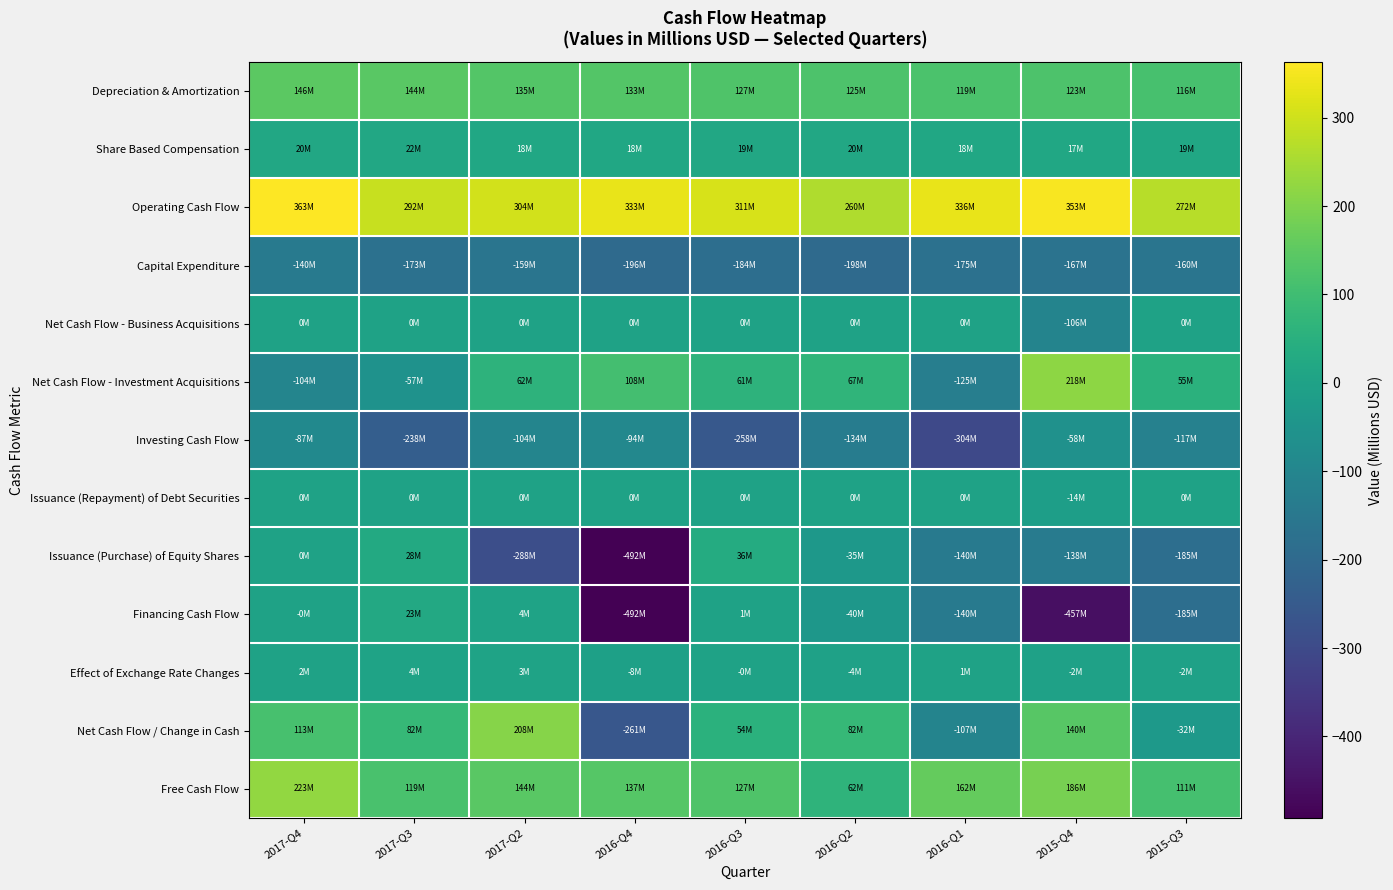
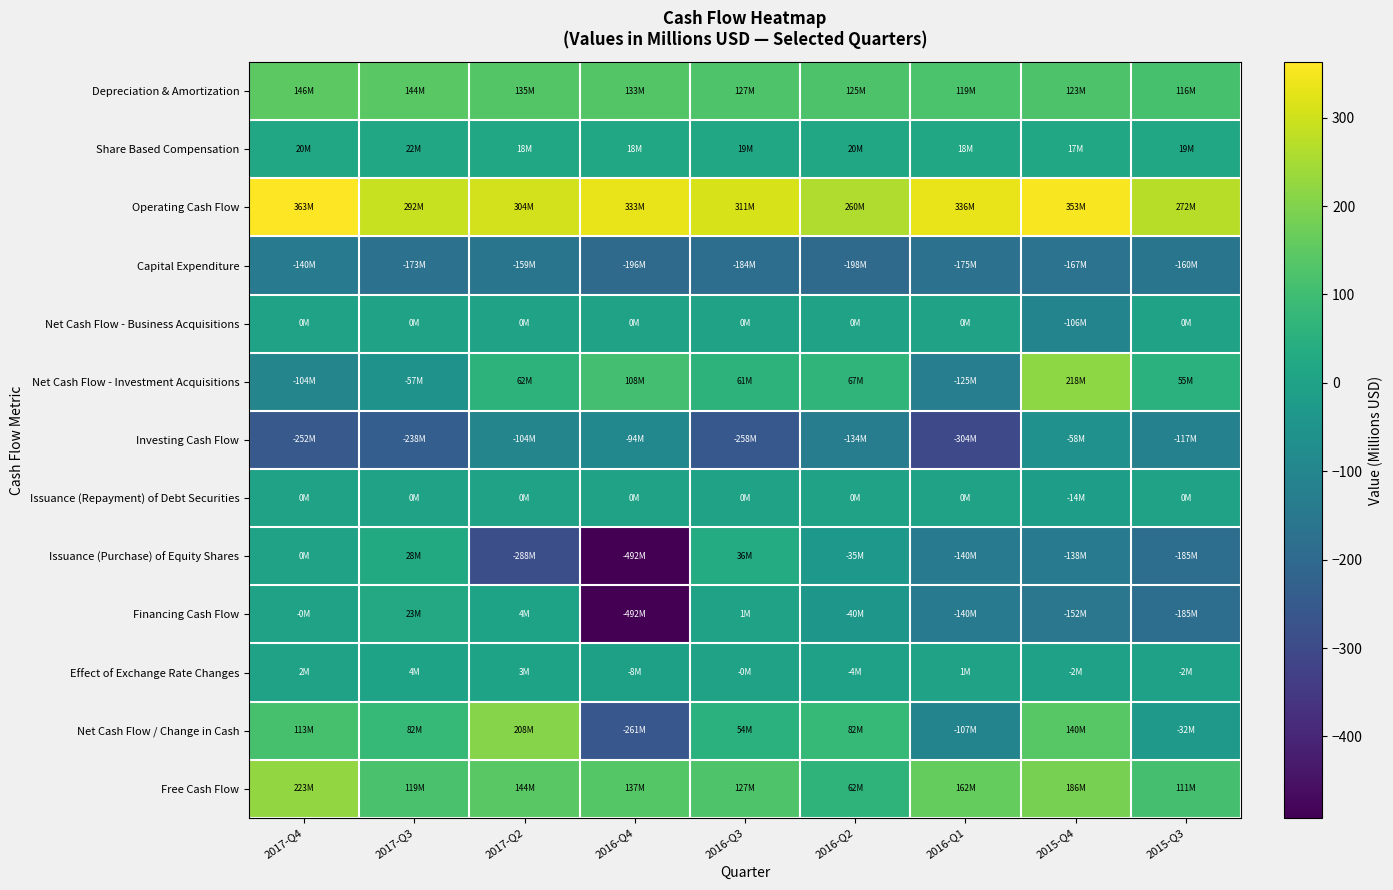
  {
    "Depreciation & Amortization": {
      "2017-Q4": "146M",
      "2017-Q3": "144M",
      "2017-Q2": "135M",
      "2016-Q4": "133M",
      "2016-Q3": "127M",
      "2016-Q2": "125M",
      "2016-Q1": "119M",
      "2015-Q4": "123M",
      "2015-Q3": "116M"
    },
    "Share Based Compensation": {
      "2017-Q4": "20M",
      "2017-Q3": "22M",
      "2017-Q2": "18M",
      "2016-Q4": "18M",
      "2016-Q3": "19M",
      "2016-Q2": "20M",
      "2016-Q1": "18M",
      "2015-Q4": "17M",
      "2015-Q3": "19M"
    },
    "Operating Cash Flow": {
      "2017-Q4": "363M",
      "2017-Q3": "292M",
      "2017-Q2": "304M",
      "2016-Q4": "333M",
      "2016-Q3": "311M",
      "2016-Q2": "260M",
      "2016-Q1": "336M",
      "2015-Q4": "353M",
      "2015-Q3": "272M"
    },
    "Capital Expenditure": {
      "2017-Q4": "-140M",
      "2017-Q3": "-173M",
      "2017-Q2": "-159M",
      "2016-Q4": "-196M",
      "2016-Q3": "-184M",
      "2016-Q2": "-198M",
      "2016-Q1": "-175M",
      "2015-Q4": "-167M",
      "2015-Q3": "-160M"
    },
    "Net Cash Flow - Business Acquisitions": {
      "2017-Q4": "0M",
      "2017-Q3": "0M",
      "2017-Q2": "0M",
      "2016-Q4": "0M",
      "2016-Q3": "0M",
      "2016-Q2": "0M",
      "2016-Q1": "0M",
      "2015-Q4": "-106M",
      "2015-Q3": "0M"
    },
    "Net Cash Flow - Investment Acquisitions": {
      "2017-Q4": "-104M",
      "2017-Q3": "-57M",
      "2017-Q2": "62M",
      "2016-Q4": "108M",
      "2016-Q3": "61M",
      "2016-Q2": "67M",
      "2016-Q1": "-125M",
      "2015-Q4": "218M",
      "2015-Q3": "55M"
    },
    "Investing Cash Flow": {
-     "2017-Q4": "-87M",
+     "2017-Q4": "-252M",
      "2017-Q3": "-238M",
      "2017-Q2": "-104M",
      "2016-Q4": "-94M",
      "2016-Q3": "-258M",
      "2016-Q2": "-134M",
      "2016-Q1": "-304M",
      "2015-Q4": "-58M",
      "2015-Q3": "-117M"
    },
    "Issuance (Repayment) of Debt Securities": {
      "2017-Q4": "0M",
      "2017-Q3": "0M",
      "2017-Q2": "0M",
      "2016-Q4": "0M",
      "2016-Q3": "0M",
      "2016-Q2": "0M",
      "2016-Q1": "0M",
      "2015-Q4": "-14M",
      "2015-Q3": "0M"
    },
    "Issuance (Purchase) of Equity Shares": {
      "2017-Q4": "0M",
      "2017-Q3": "28M",
      "2017-Q2": "-288M",
      "2016-Q4": "-492M",
      "2016-Q3": "36M",
      "2016-Q2": "-35M",
      "2016-Q1": "-140M",
      "2015-Q4": "-138M",
      "2015-Q3": "-185M"
    },
    "Financing Cash Flow": {
      "2017-Q4": "-0M",
      "2017-Q3": "23M",
      "2017-Q2": "4M",
      "2016-Q4": "-492M",
      "2016-Q3": "1M",
      "2016-Q2": "-40M",
      "2016-Q1": "-140M",
-     "2015-Q4": "-457M",
+     "2015-Q4": "-152M",
      "2015-Q3": "-185M"
    },
    "Effect of Exchange Rate Changes": {
      "2017-Q4": "2M",
      "2017-Q3": "4M",
      "2017-Q2": "3M",
      "2016-Q4": "-8M",
      "2016-Q3": "-0M",
      "2016-Q2": "-4M",
      "2016-Q1": "1M",
      "2015-Q4": "-2M",
      "2015-Q3": "-2M"
    },
    "Net Cash Flow / Change in Cash": {
      "2017-Q4": "113M",
      "2017-Q3": "82M",
      "2017-Q2": "208M",
      "2016-Q4": "-261M",
      "2016-Q3": "54M",
      "2016-Q2": "82M",
      "2016-Q1": "-107M",
      "2015-Q4": "140M",
      "2015-Q3": "-32M"
    },
    "Free Cash Flow": {
      "2017-Q4": "223M",
      "2017-Q3": "119M",
      "2017-Q2": "144M",
      "2016-Q4": "137M",
      "2016-Q3": "127M",
      "2016-Q2": "62M",
      "2016-Q1": "162M",
      "2015-Q4": "186M",
      "2015-Q3": "111M"
    }
  }
